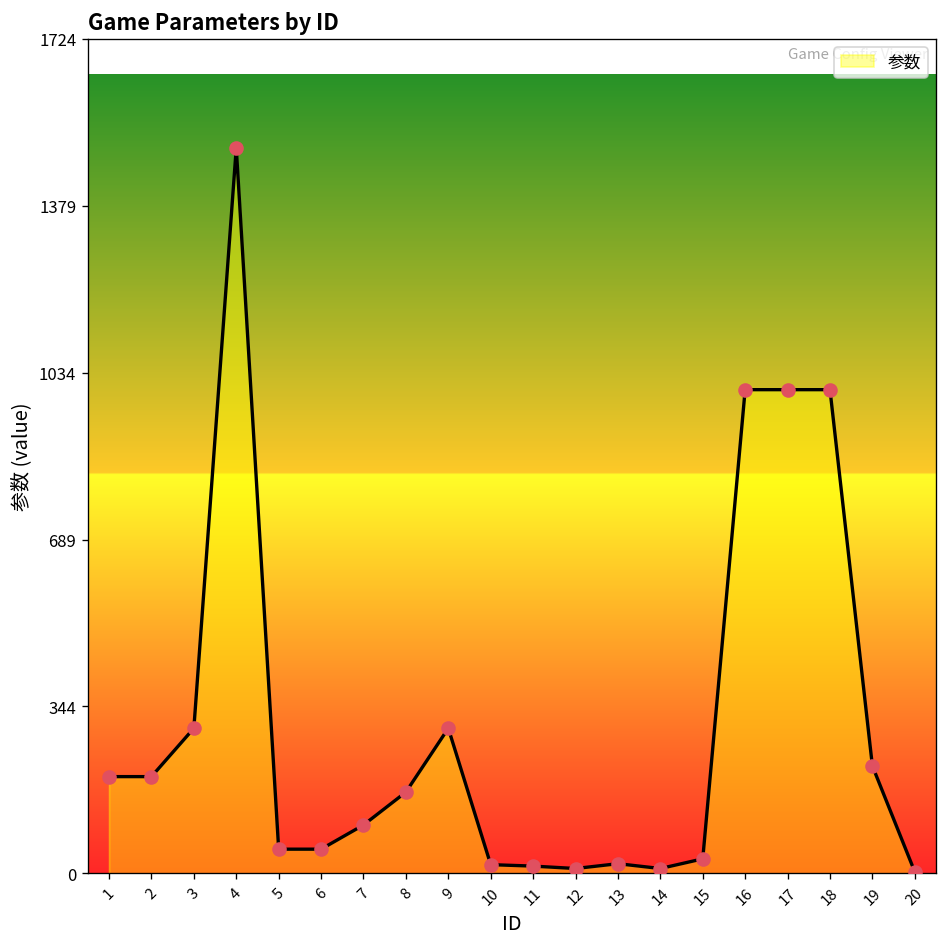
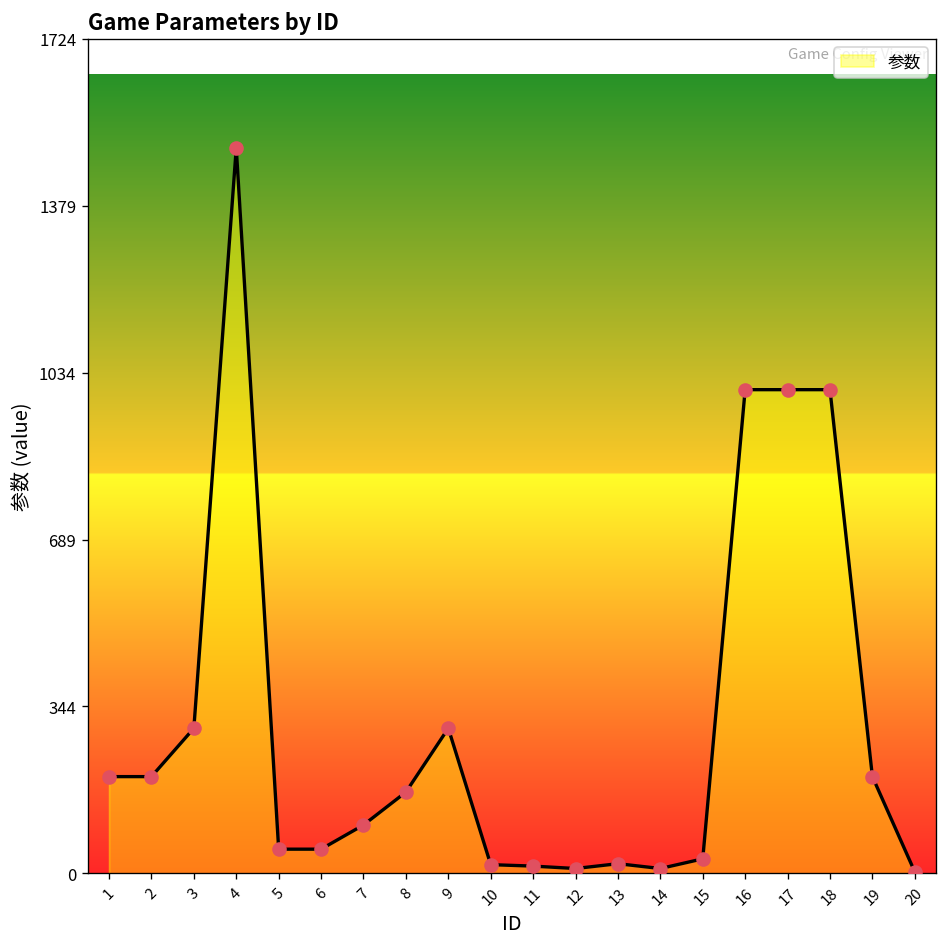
  {
    "1": 200,
    "2": 200,
    "3": 300,
    "4": 1500,
    "5": 50,
    "6": 50,
    "7": 100,
    "8": 170,
    "9": 300,
    "10": 20,
    "11": 10,
    "12": 10,
    "13": 20,
    "14": 10,
    "15": 30,
    "16": 1000,
    "17": 1000,
    "18": 1000,
-   "19": 220,
+   "19": 200,
    "20": 0
  }
